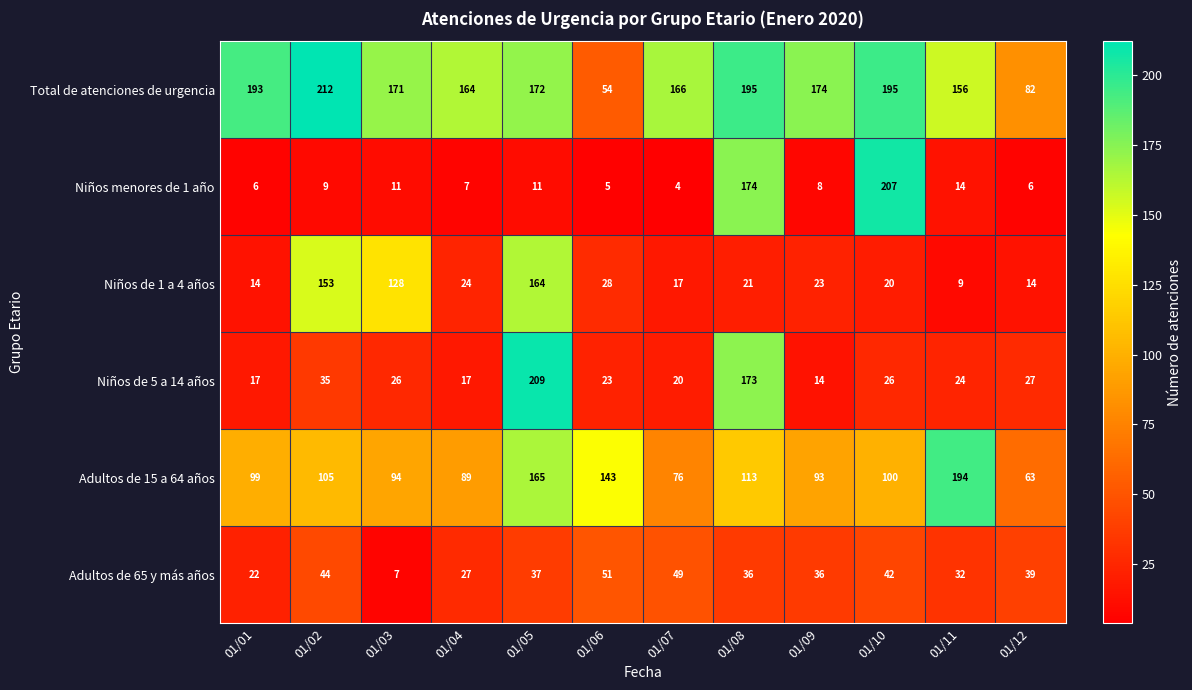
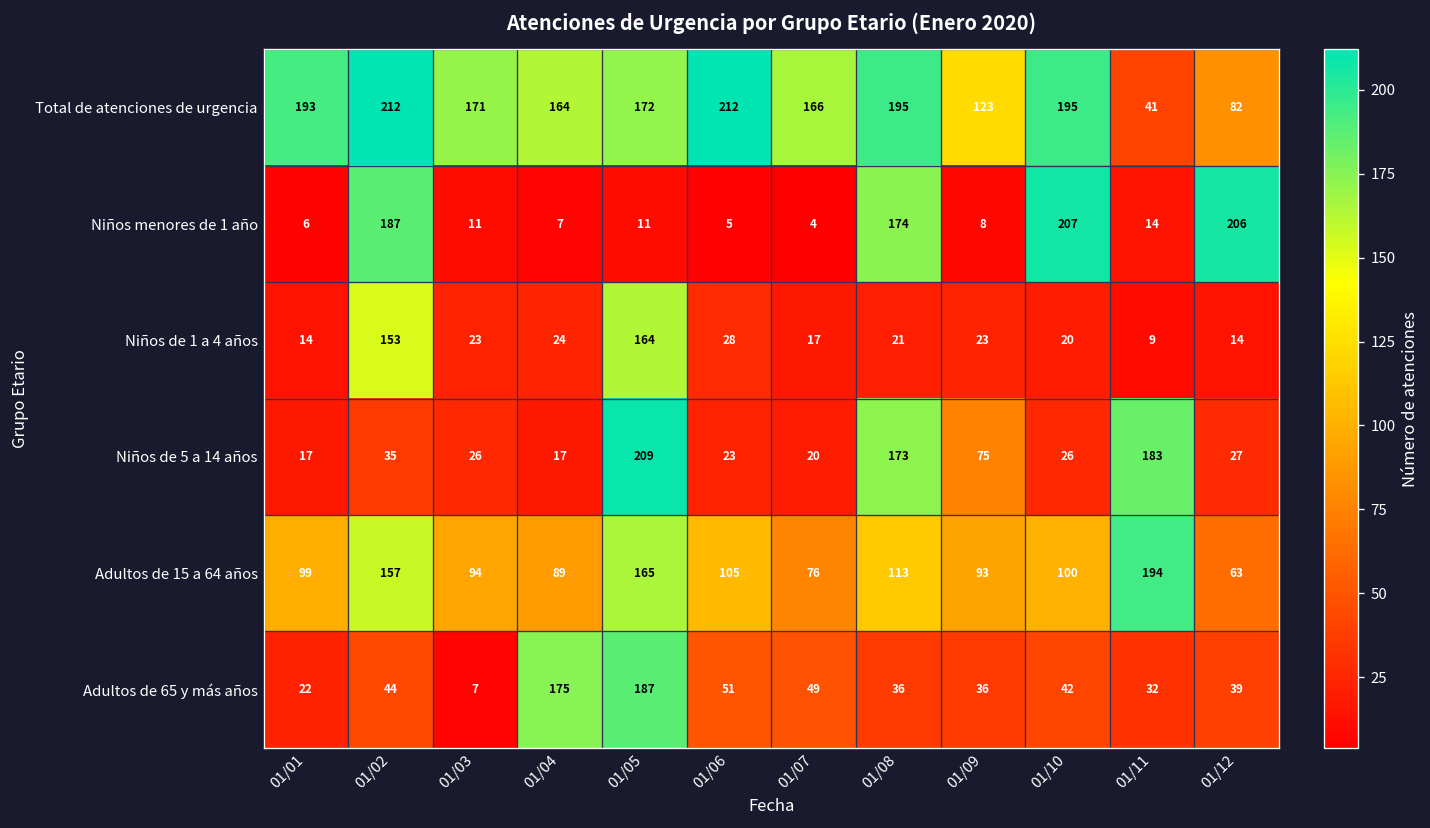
  {
    "Total de atenciones de urgencia": {
      "01/01": 193,
      "01/02": 212,
      "01/03": 171,
      "01/04": 164,
      "01/05": 172,
-     "01/06": 54,
+     "01/06": 212,
      "01/07": 166,
      "01/08": 195,
-     "01/09": 174,
+     "01/09": 123,
      "01/10": 195,
-     "01/11": 156,
+     "01/11": 41,
      "01/12": 82
    },
    "Niños menores de 1 año": {
      "01/01": 6,
-     "01/02": 9,
+     "01/02": 187,
      "01/03": 11,
      "01/04": 7,
      "01/05": 11,
      "01/06": 5,
      "01/07": 4,
      "01/08": 174,
      "01/09": 8,
      "01/10": 207,
      "01/11": 14,
-     "01/12": 6
+     "01/12": 206
    },
    "Niños de 1 a 4 años": {
      "01/01": 14,
      "01/02": 153,
-     "01/03": 128,
+     "01/03": 23,
      "01/04": 24,
      "01/05": 164,
      "01/06": 28,
      "01/07": 17,
      "01/08": 21,
      "01/09": 23,
      "01/10": 20,
      "01/11": 9,
      "01/12": 14
    },
    "Niños de 5 a 14 años": {
      "01/01": 17,
      "01/02": 35,
      "01/03": 26,
      "01/04": 17,
      "01/05": 209,
      "01/06": 23,
      "01/07": 20,
      "01/08": 173,
-     "01/09": 14,
+     "01/09": 75,
      "01/10": 26,
-     "01/11": 24,
+     "01/11": 183,
      "01/12": 27
    },
    "Adultos de 15 a 64 años": {
      "01/01": 99,
-     "01/02": 105,
+     "01/02": 157,
      "01/03": 94,
      "01/04": 89,
      "01/05": 165,
-     "01/06": 143,
+     "01/06": 105,
      "01/07": 76,
      "01/08": 113,
      "01/09": 93,
      "01/10": 100,
      "01/11": 194,
      "01/12": 63
    },
    "Adultos de 65 y más años": {
      "01/01": 22,
      "01/02": 44,
      "01/03": 7,
-     "01/04": 27,
-     "01/05": 37,
+     "01/04": 175,
+     "01/05": 187,
      "01/06": 51,
      "01/07": 49,
      "01/08": 36,
      "01/09": 36,
      "01/10": 42,
      "01/11": 32,
      "01/12": 39
    }
  }
